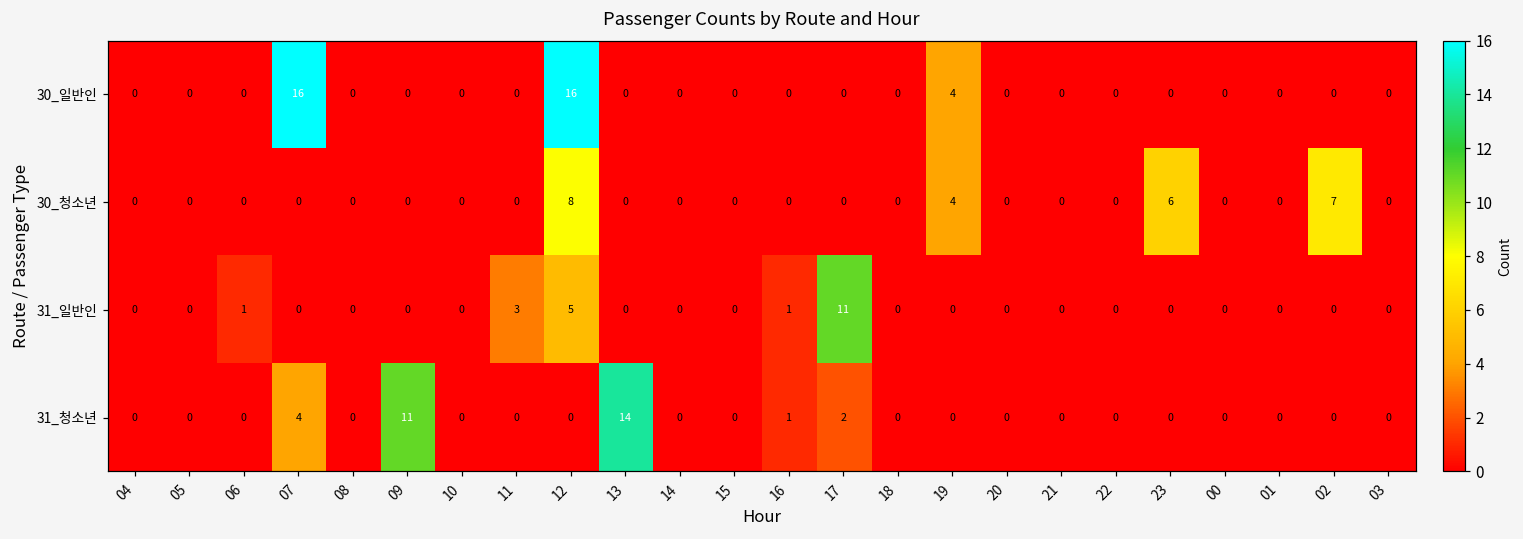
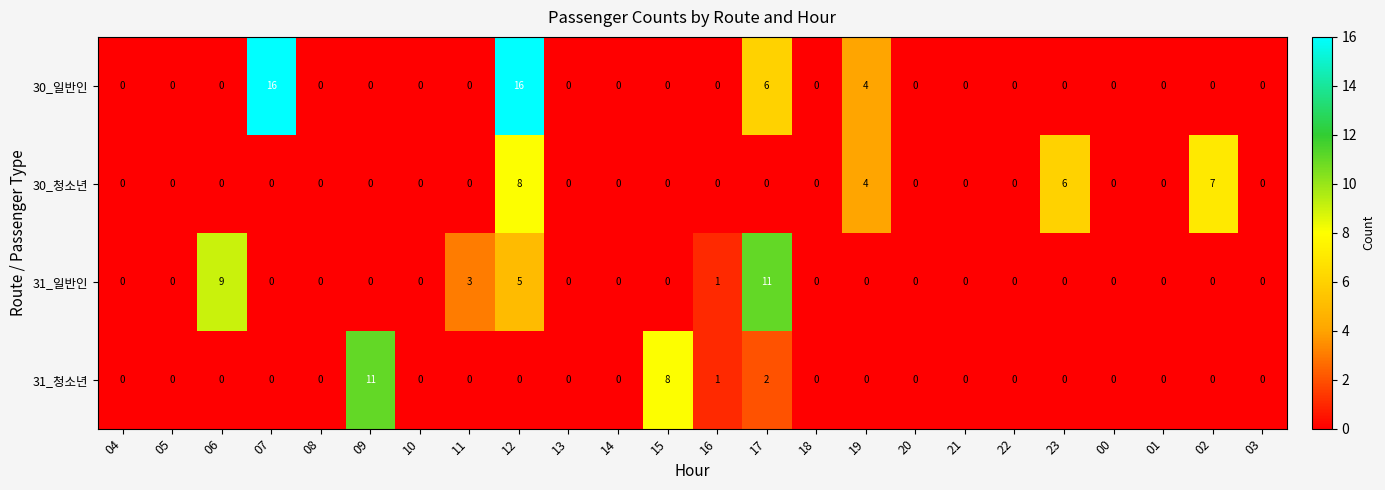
  {
    "30_일반인": {
      "04": 0,
      "05": 0,
      "06": 0,
      "07": 16,
      "08": 0,
      "09": 0,
      "10": 0,
      "11": 0,
      "12": 16,
      "13": 0,
      "14": 0,
      "15": 0,
      "16": 0,
-     "17": 0,
+     "17": 6,
      "18": 0,
      "19": 4,
      "20": 0,
      "21": 0,
      "22": 0,
      "23": 0,
      "00": 0,
      "01": 0,
      "02": 0,
      "03": 0
    },
    "30_청소년": {
      "04": 0,
      "05": 0,
      "06": 0,
      "07": 0,
      "08": 0,
      "09": 0,
      "10": 0,
      "11": 0,
      "12": 8,
      "13": 0,
      "14": 0,
      "15": 0,
      "16": 0,
      "17": 0,
      "18": 0,
      "19": 4,
      "20": 0,
      "21": 0,
      "22": 0,
      "23": 6,
      "00": 0,
      "01": 0,
      "02": 7,
      "03": 0
    },
    "31_일반인": {
      "04": 0,
      "05": 0,
-     "06": 1,
+     "06": 9,
      "07": 0,
      "08": 0,
      "09": 0,
      "10": 0,
      "11": 3,
      "12": 5,
      "13": 0,
      "14": 0,
      "15": 0,
      "16": 1,
      "17": 11,
      "18": 0,
      "19": 0,
      "20": 0,
      "21": 0,
      "22": 0,
      "23": 0,
      "00": 0,
      "01": 0,
      "02": 0,
      "03": 0
    },
    "31_청소년": {
      "04": 0,
      "05": 0,
      "06": 0,
-     "07": 4,
+     "07": 0,
      "08": 0,
      "09": 11,
      "10": 0,
      "11": 0,
      "12": 0,
-     "13": 14,
+     "13": 0,
      "14": 0,
-     "15": 0,
+     "15": 8,
      "16": 1,
      "17": 2,
      "18": 0,
      "19": 0,
      "20": 0,
      "21": 0,
      "22": 0,
      "23": 0,
      "00": 0,
      "01": 0,
      "02": 0,
      "03": 0
    }
  }
